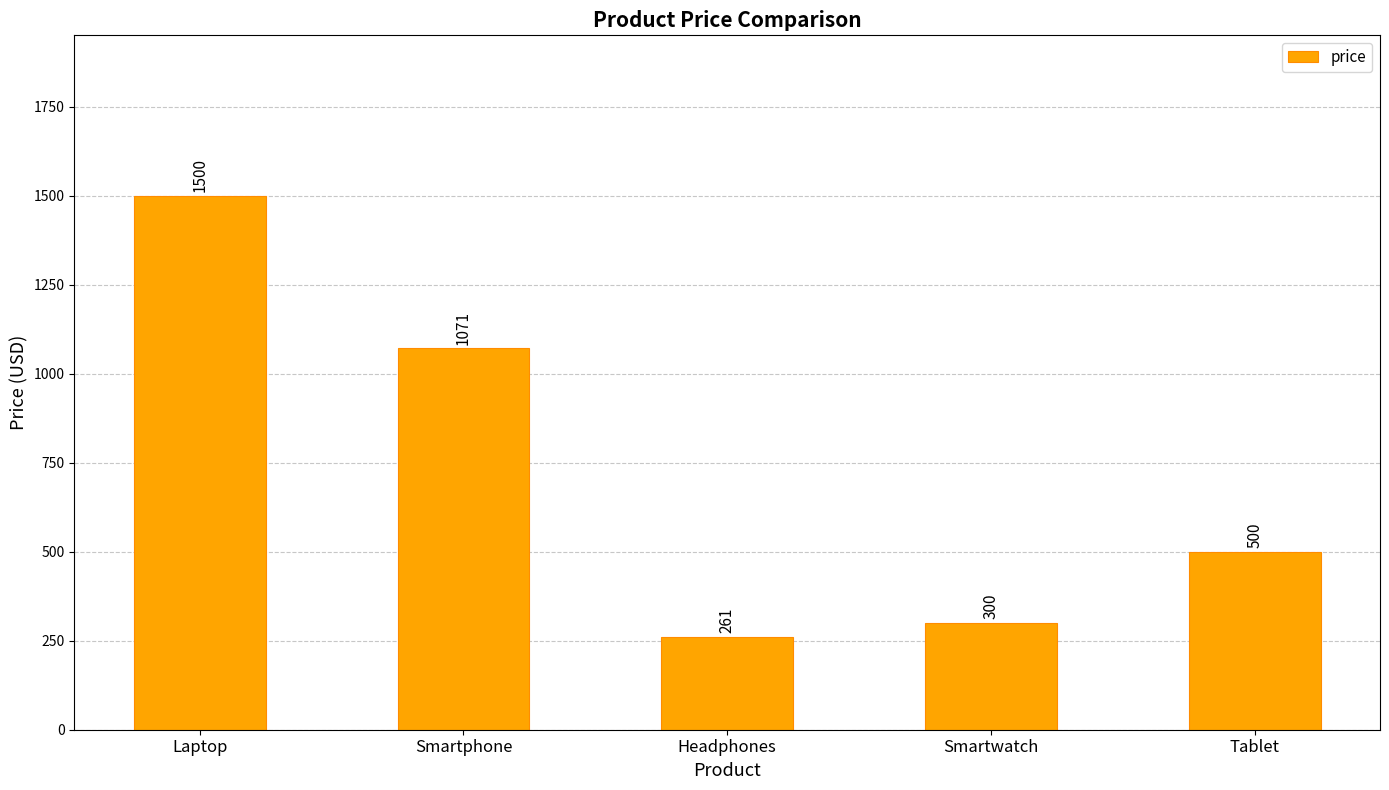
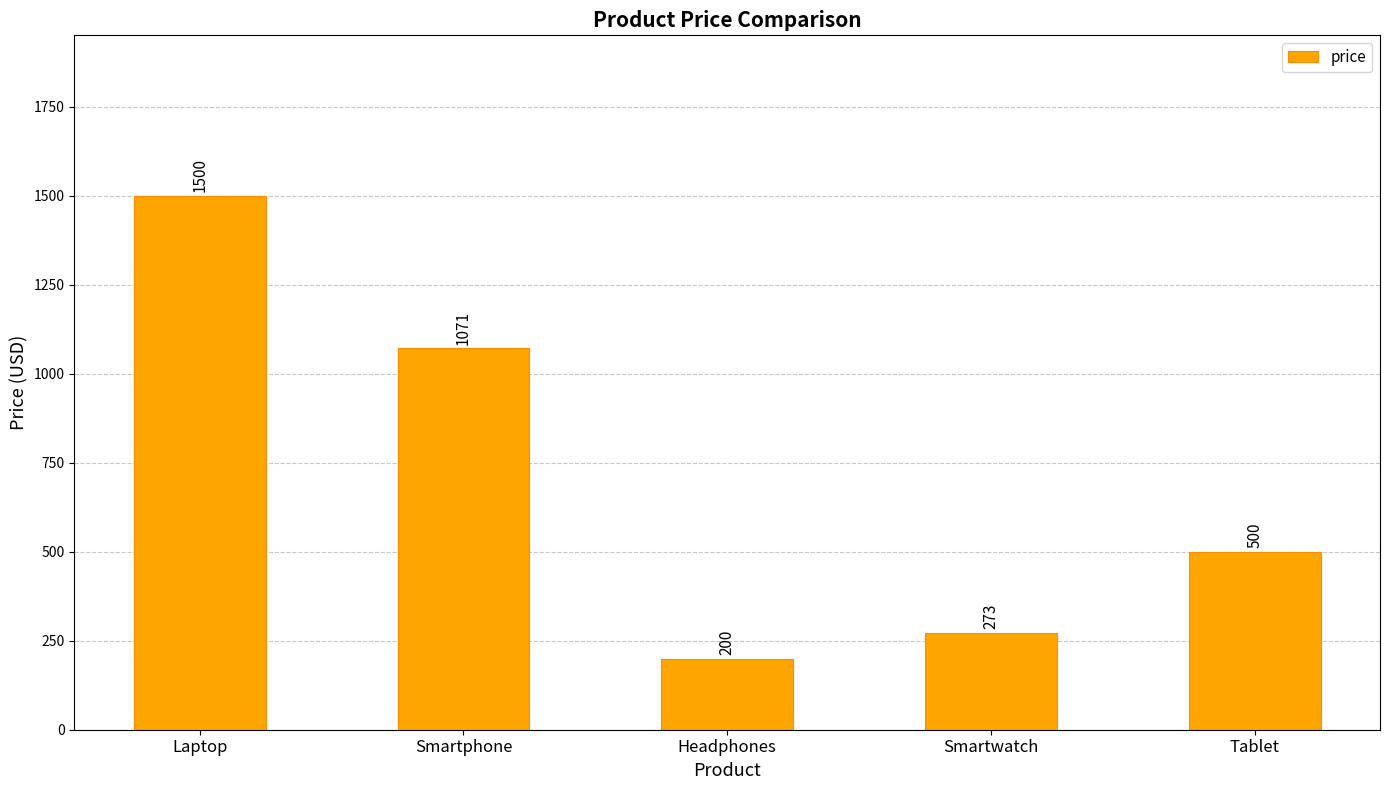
  {
    "Laptop": 1500,
    "Smartphone": 1071,
-   "Headphones": 261,
-   "Smartwatch": 300,
+   "Headphones": 200,
+   "Smartwatch": 273,
    "Tablet": 500
  }
